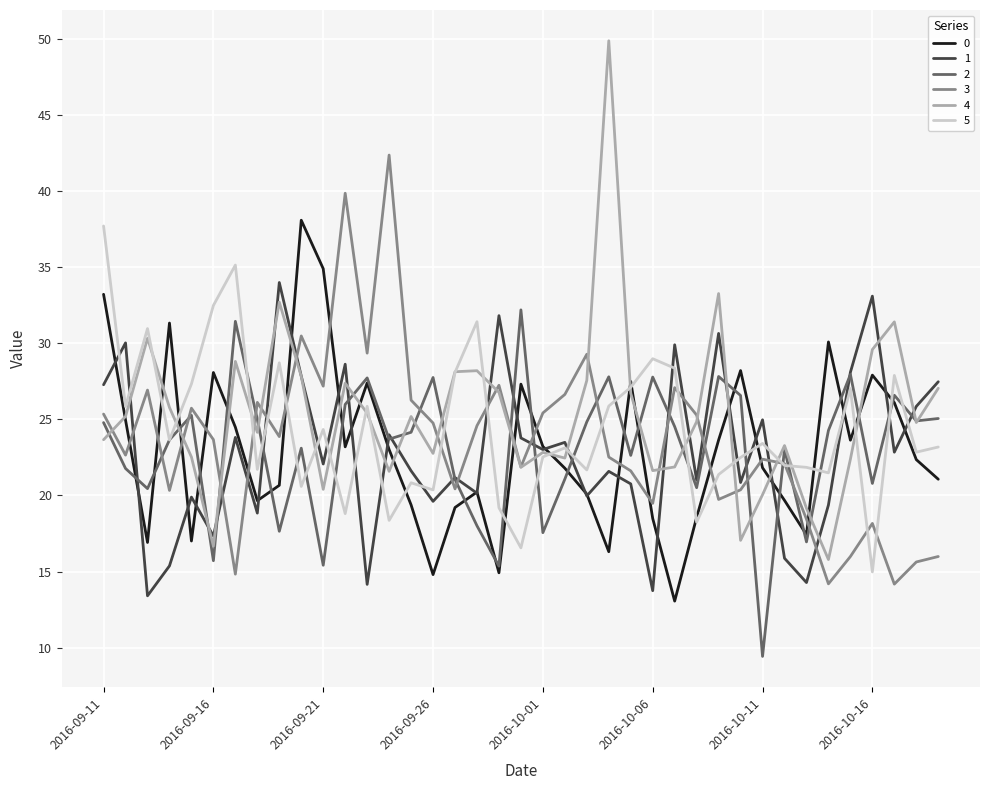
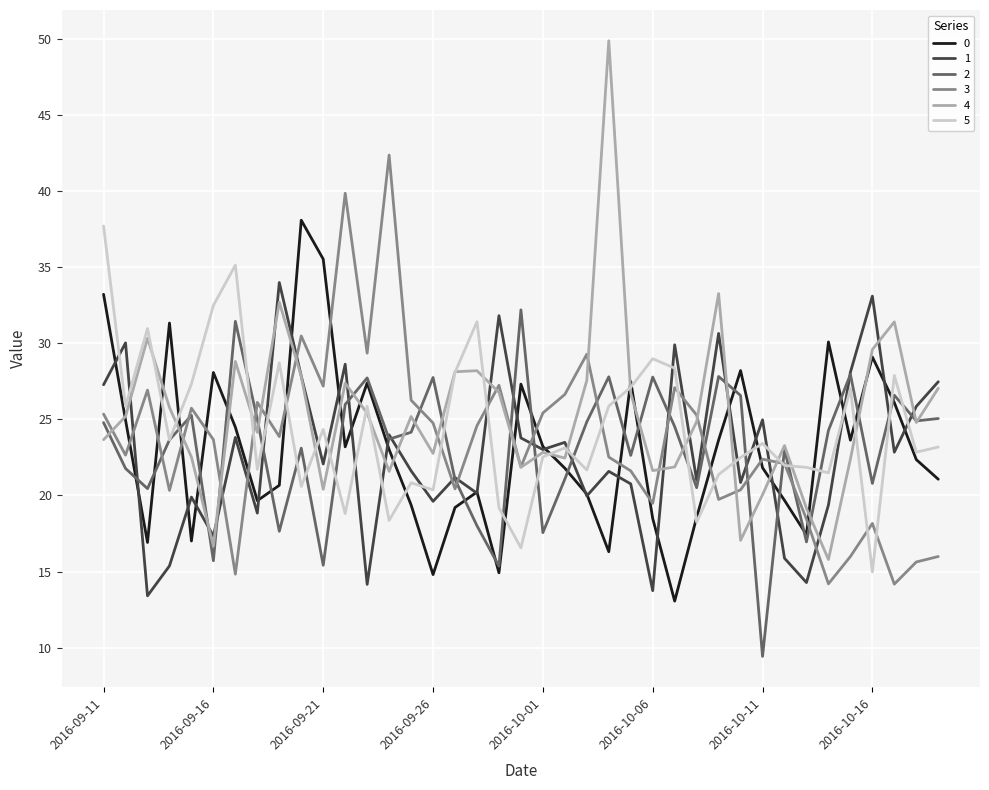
  {
    "0": {
      "2016-09-11": 33.2,
      "2016-09-16": 28.1,
-     "2016-09-21": 34.9,
+     "2016-09-21": 35.5,
      "2016-09-26": 14.8,
      "2016-10-01": 23.2,
      "2016-10-06": 18.5,
      "2016-10-11": 21.8,
-     "2016-10-16": 27.9
+     "2016-10-16": 29.1
    }
  }
